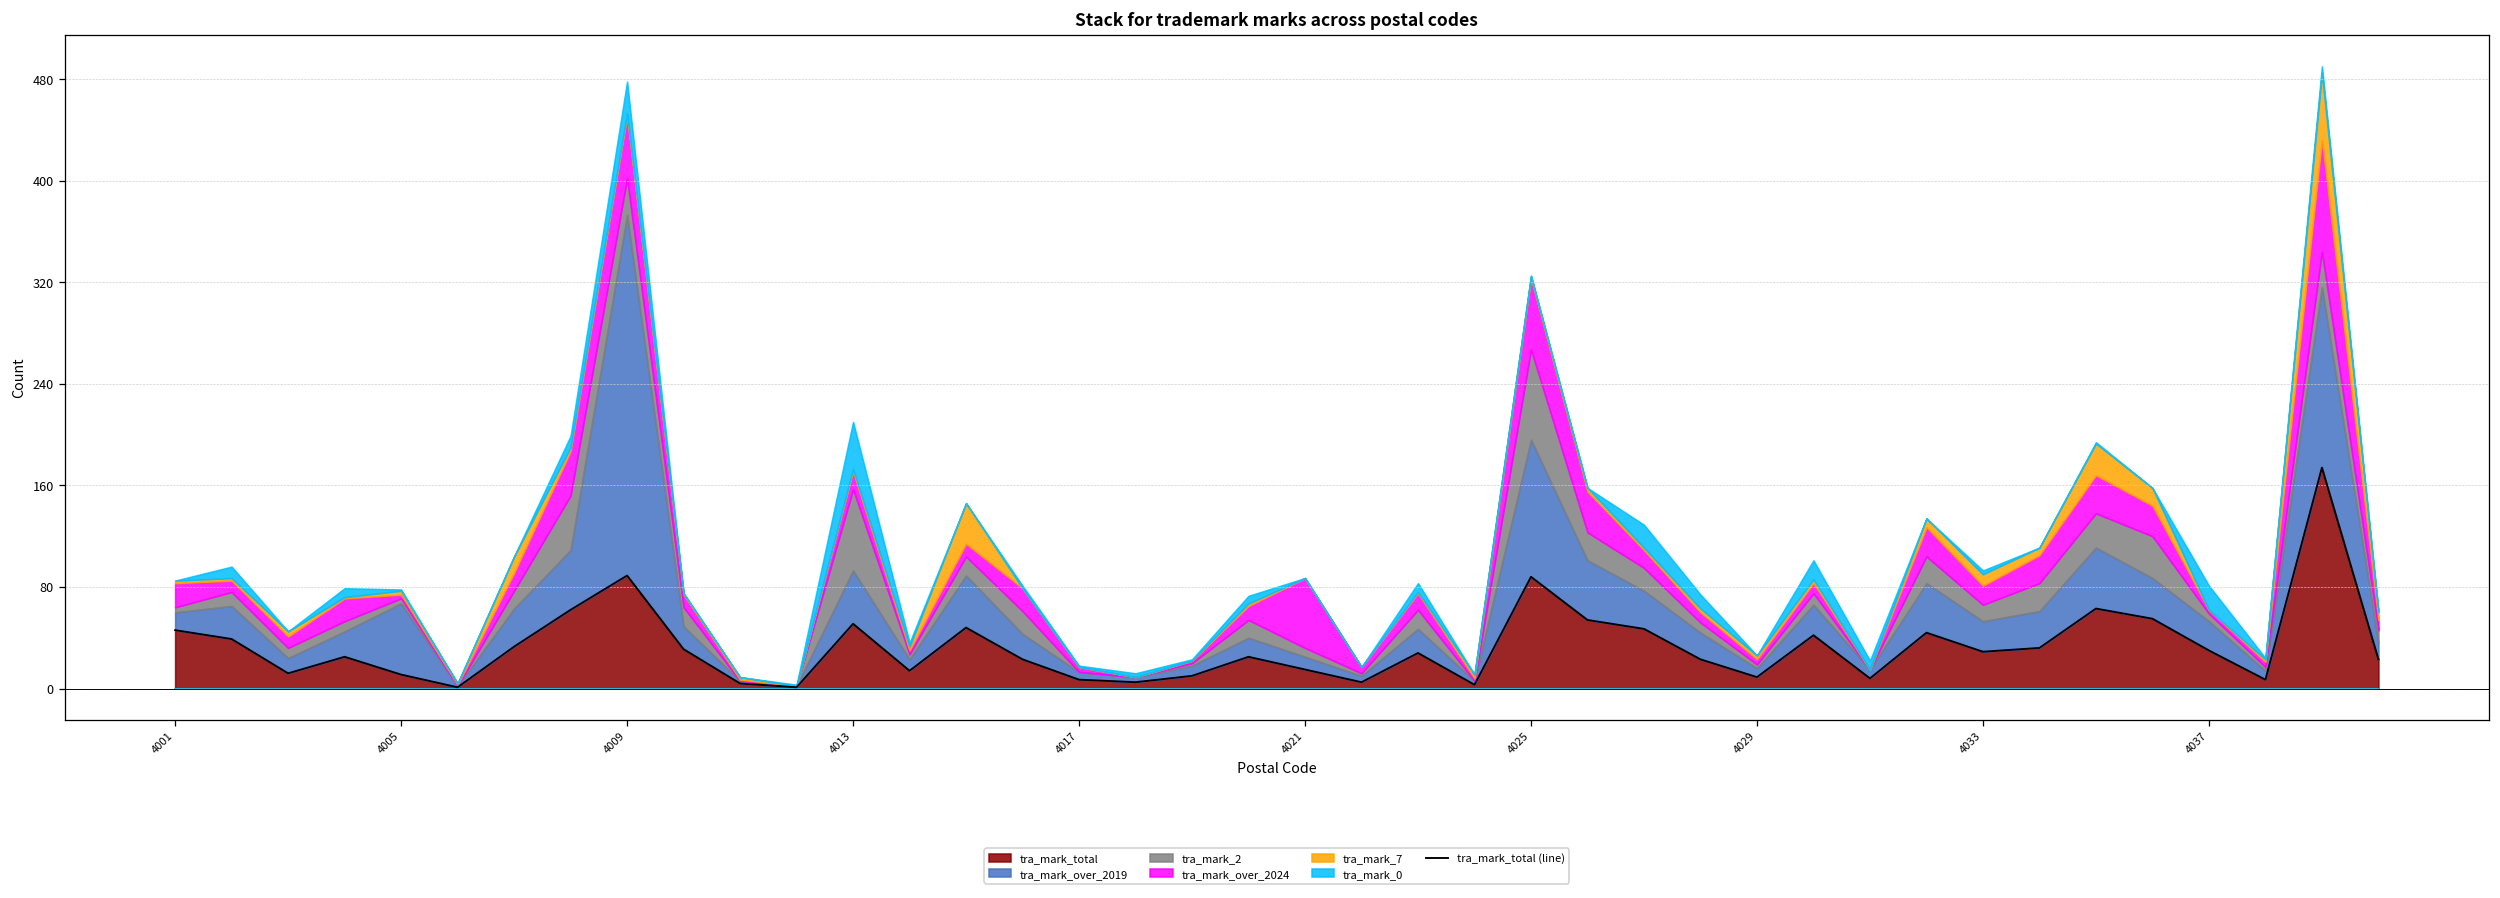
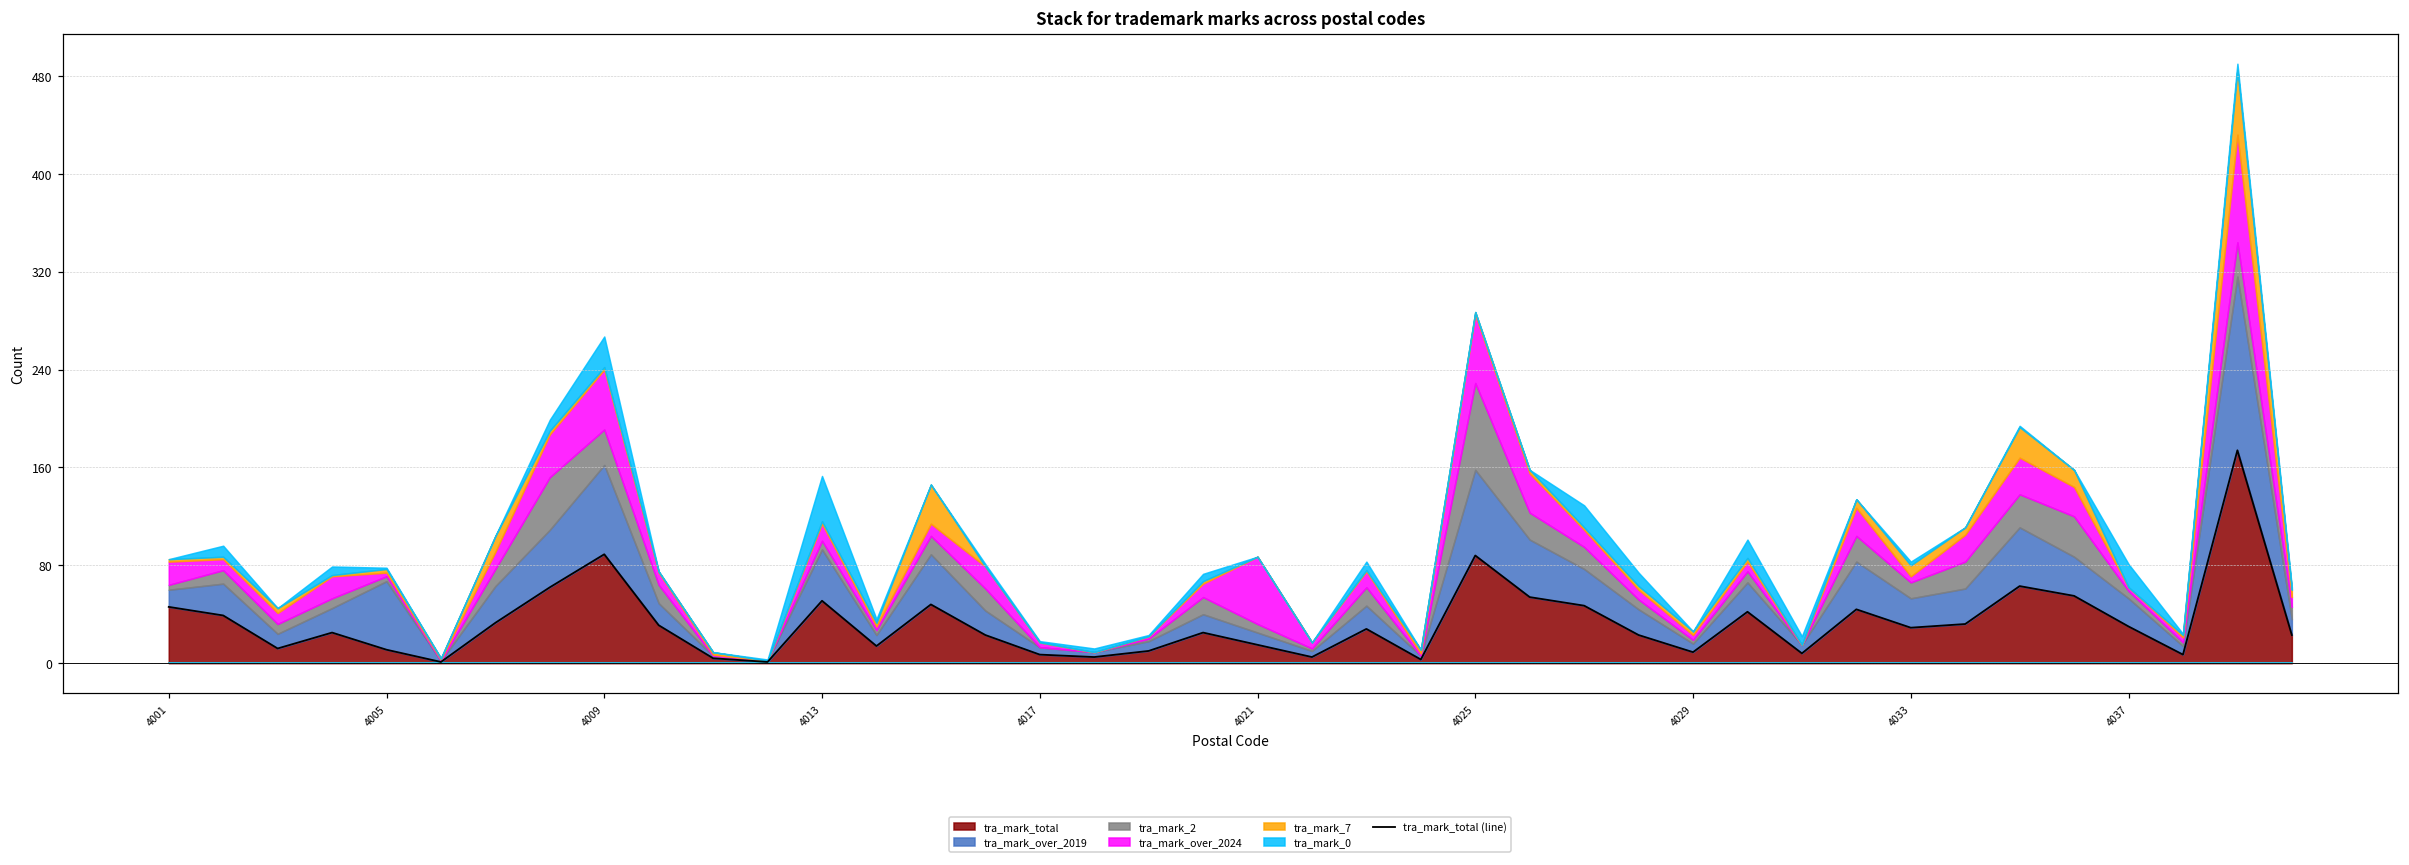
  {
    "tra_mark_over_2019": {
      "4001": 14,
      "4005": 56,
-     "4009": 284,
+     "4009": 73,
      "4013": 42,
      "4021": 10,
-     "4025": 108,
+     "4025": 70,
      "4029": 7,
      "4033": 24,
      "4037": 23
    },
    "tra_mark_2": {
      "4001": 4,
      "4005": 4,
      "4009": 29,
-     "4013": 64,
+     "4013": 7,
      "4021": 7,
      "4025": 71,
      "4029": 3,
      "4033": 13,
      "4037": 6
    },
    "tra_mark_over_2024": {
      "4005": 3,
      "4029": 4,
-     "4033": 15
+     "4033": 5
    },
    "tra_mark_7": {
      "4033": 9
    },
    "tra_mark_0": {
      "4009": 25,
      "4013": 37,
      "4033": 3,
      "4037": 19
    }
  }
